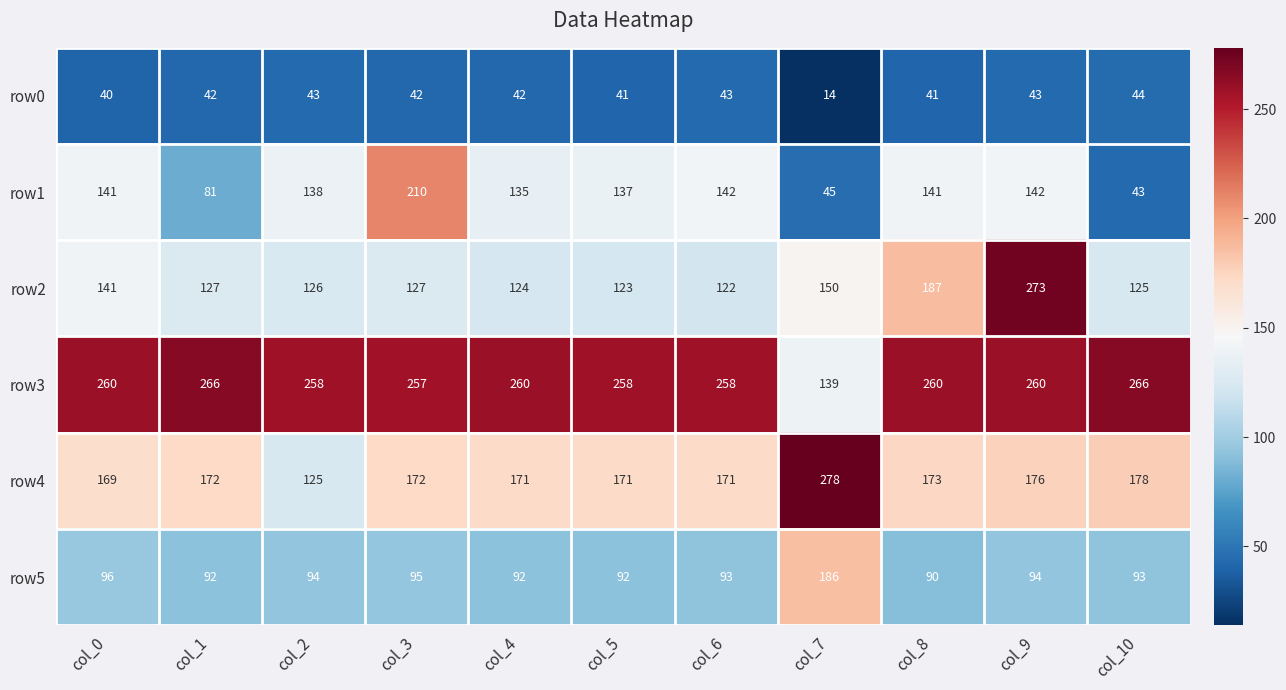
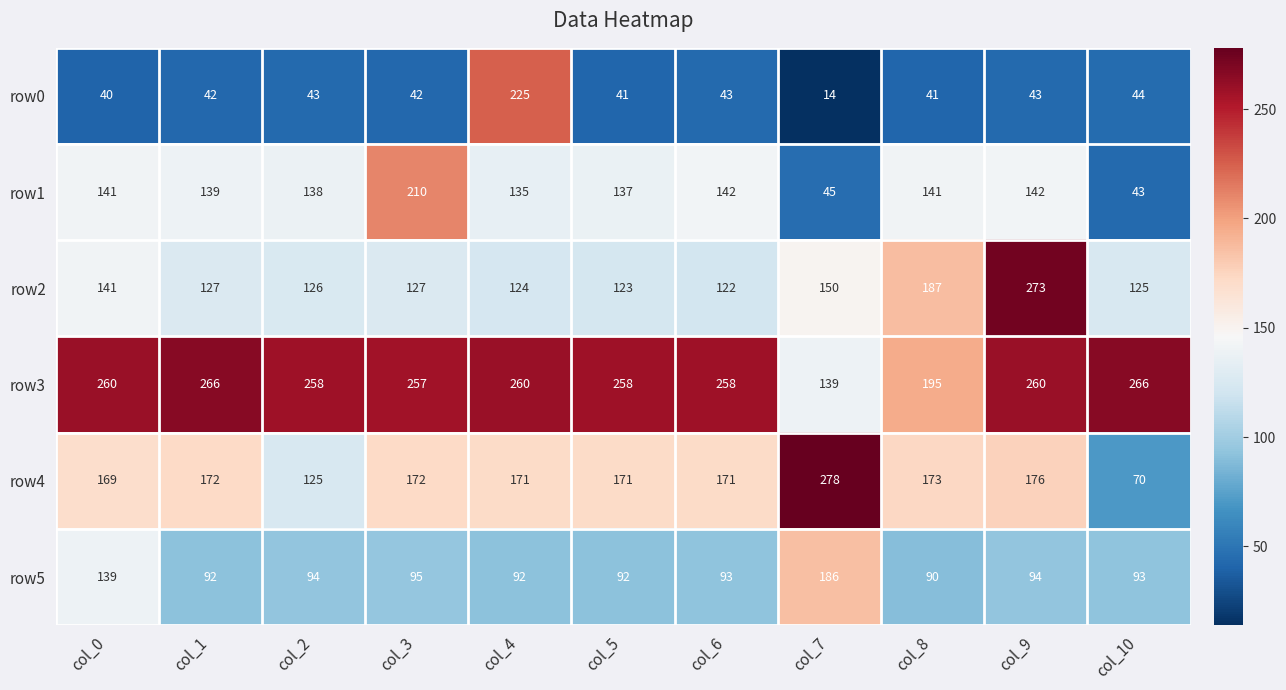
  {
    "row0": {
      "col_0": 40,
      "col_1": 42,
      "col_2": 43,
      "col_3": 42,
-     "col_4": 42,
+     "col_4": 225,
      "col_5": 41,
      "col_6": 43,
      "col_7": 14,
      "col_8": 41,
      "col_9": 43,
      "col_10": 44
    },
    "row1": {
      "col_0": 141,
-     "col_1": 81,
+     "col_1": 139,
      "col_2": 138,
      "col_3": 210,
      "col_4": 135,
      "col_5": 137,
      "col_6": 142,
      "col_7": 45,
      "col_8": 141,
      "col_9": 142,
      "col_10": 43
    },
    "row2": {
      "col_0": 141,
      "col_1": 127,
      "col_2": 126,
      "col_3": 127,
      "col_4": 124,
      "col_5": 123,
      "col_6": 122,
      "col_7": 150,
      "col_8": 187,
      "col_9": 273,
      "col_10": 125
    },
    "row3": {
      "col_0": 260,
      "col_1": 266,
      "col_2": 258,
      "col_3": 257,
      "col_4": 260,
      "col_5": 258,
      "col_6": 258,
      "col_7": 139,
-     "col_8": 260,
+     "col_8": 195,
      "col_9": 260,
      "col_10": 266
    },
    "row4": {
      "col_0": 169,
      "col_1": 172,
      "col_2": 125,
      "col_3": 172,
      "col_4": 171,
      "col_5": 171,
      "col_6": 171,
      "col_7": 278,
      "col_8": 173,
      "col_9": 176,
-     "col_10": 178
+     "col_10": 70
    },
    "row5": {
-     "col_0": 96,
+     "col_0": 139,
      "col_1": 92,
      "col_2": 94,
      "col_3": 95,
      "col_4": 92,
      "col_5": 92,
      "col_6": 93,
      "col_7": 186,
      "col_8": 90,
      "col_9": 94,
      "col_10": 93
    }
  }
